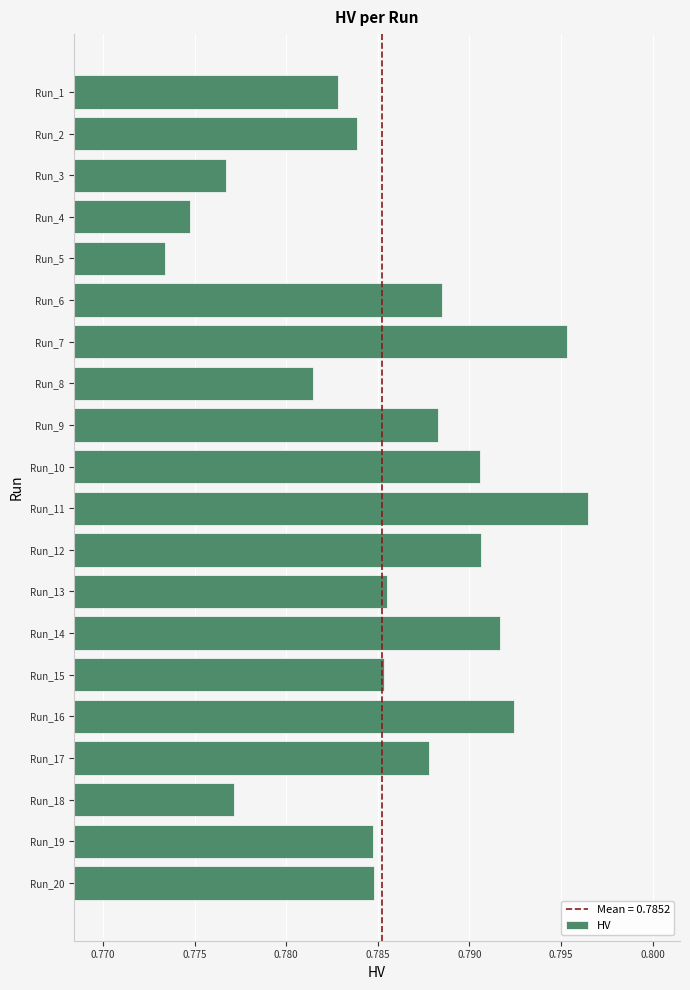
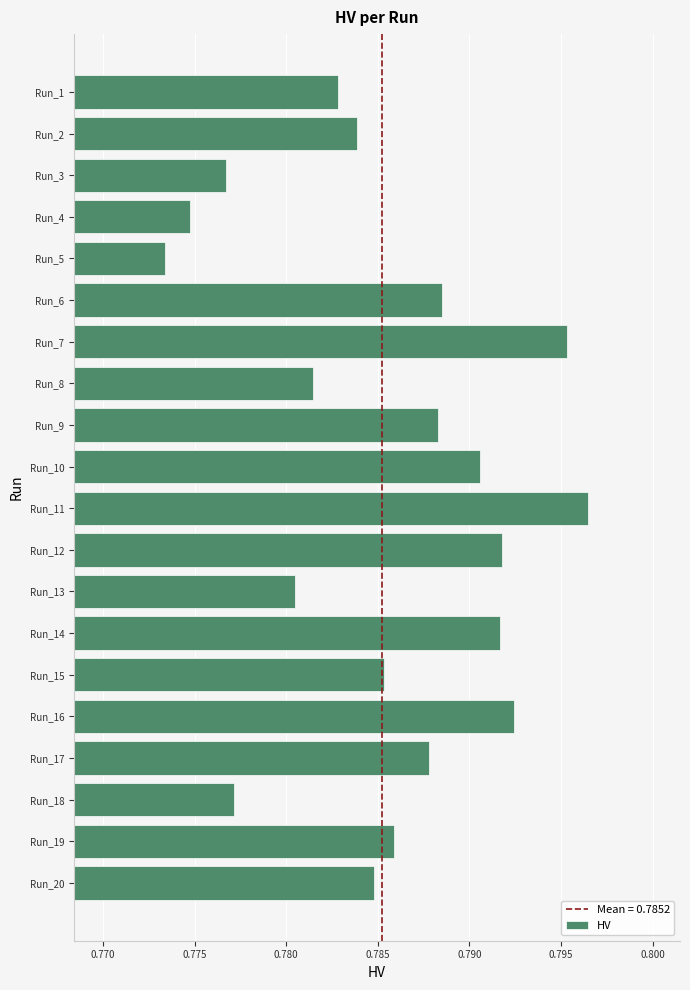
  {
    "Run_1": 0.7828,
    "Run_2": 0.7838,
    "Run_3": 0.7767,
    "Run_4": 0.7747,
    "Run_5": 0.7734,
    "Run_6": 0.7885,
    "Run_7": 0.7953,
    "Run_8": 0.7815,
    "Run_9": 0.7883,
    "Run_10": 0.7906,
    "Run_11": 0.7965,
-   "Run_12": 0.7906,
-   "Run_13": 0.7855,
+   "Run_12": 0.7918,
+   "Run_13": 0.7805,
    "Run_14": 0.7916,
    "Run_15": 0.7853,
    "Run_16": 0.7924,
    "Run_17": 0.7878,
    "Run_18": 0.7772,
-   "Run_19": 0.7847,
+   "Run_19": 0.7859,
    "Run_20": 0.7848
  }
